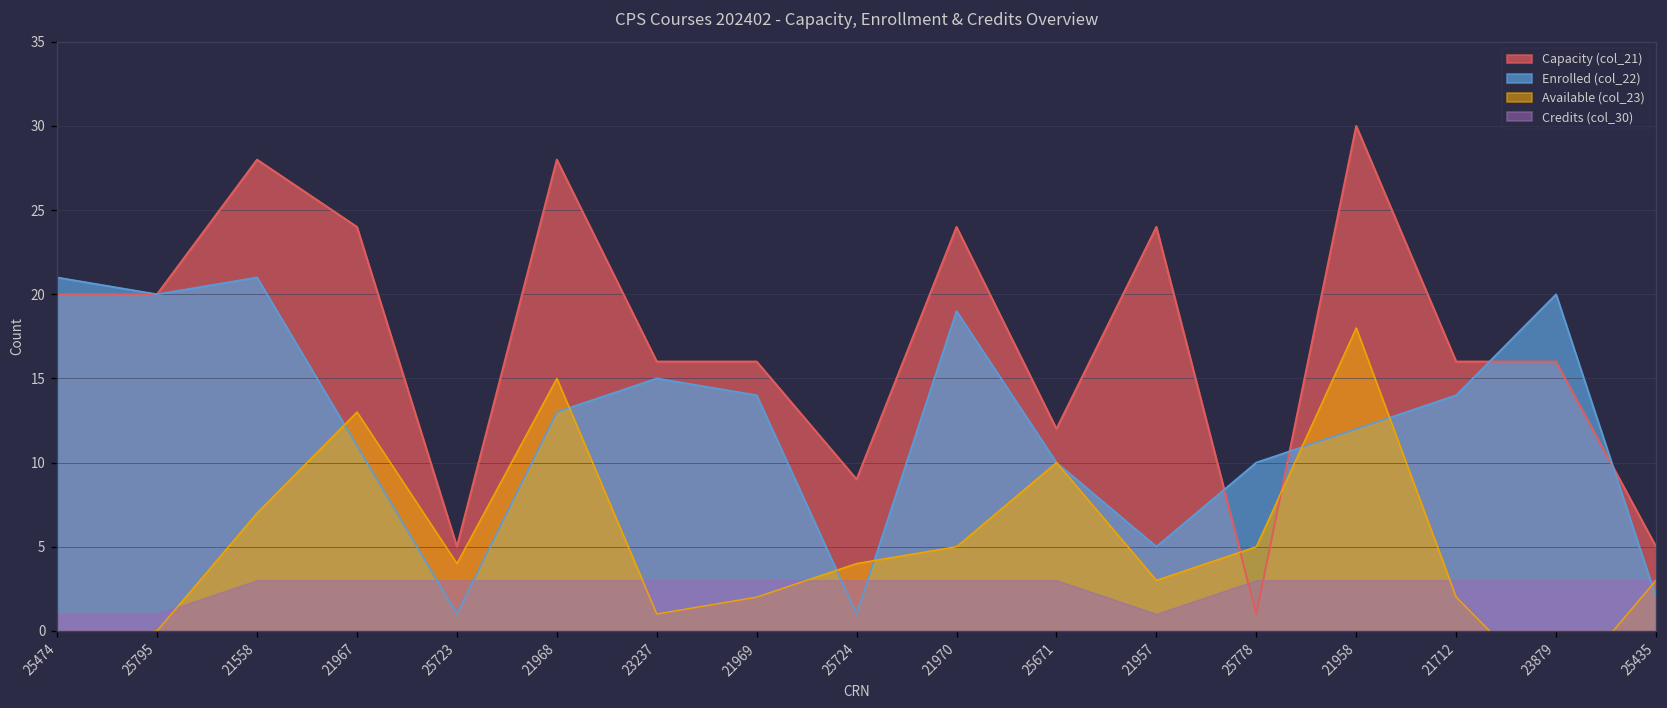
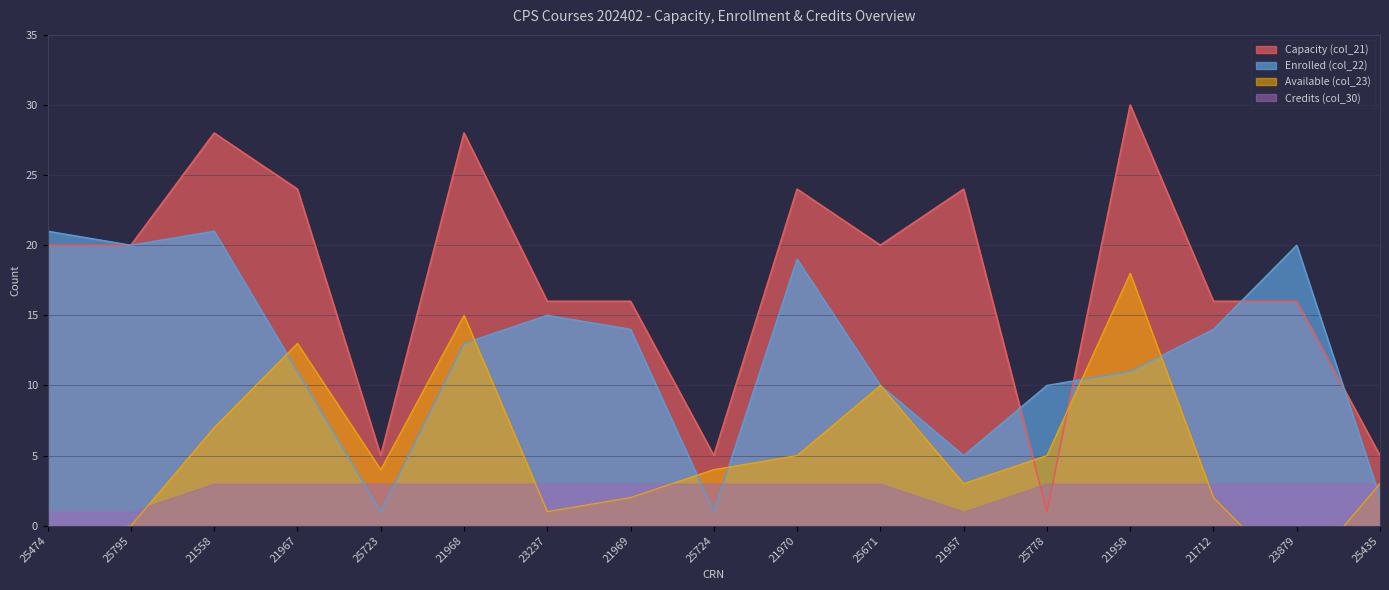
  {
    "Capacity (col_21)": {
      "25474": 20,
      "21558": 28,
      "21967": 24,
      "25723": 5,
      "21968": 28,
      "23237": 16,
      "21969": 16,
-     "25724": 9,
+     "25724": 5,
      "21970": 24,
-     "25671": 12,
+     "25671": 20,
      "21957": 24,
      "25778": 1,
      "21958": 30,
      "21712": 16,
      "23879": 16,
      "25435": 5
    },
    "Enrolled (col_22)": {
      "25474": 21,
      "21558": 21,
      "21967": 11,
      "25723": 1,
      "21968": 13,
      "23237": 15,
      "21969": 14,
      "25724": 1,
      "21970": 19,
      "21957": 5,
      "25778": 10,
-     "21958": 12,
+     "21958": 11,
      "21712": 14,
      "23879": 20,
      "25435": 2
    },
    "Credits (col_30)": {
      "25474": 1,
      "25795": 1,
      "21558": 3,
      "21967": 3,
      "25723": 3,
      "21968": 3,
      "23237": 3,
      "21969": 3,
      "25724": 3,
      "21970": 3,
      "25671": 3,
      "21957": 1,
      "25778": 3,
      "21958": 3,
      "21712": 3,
      "23879": 3
    }
  }
